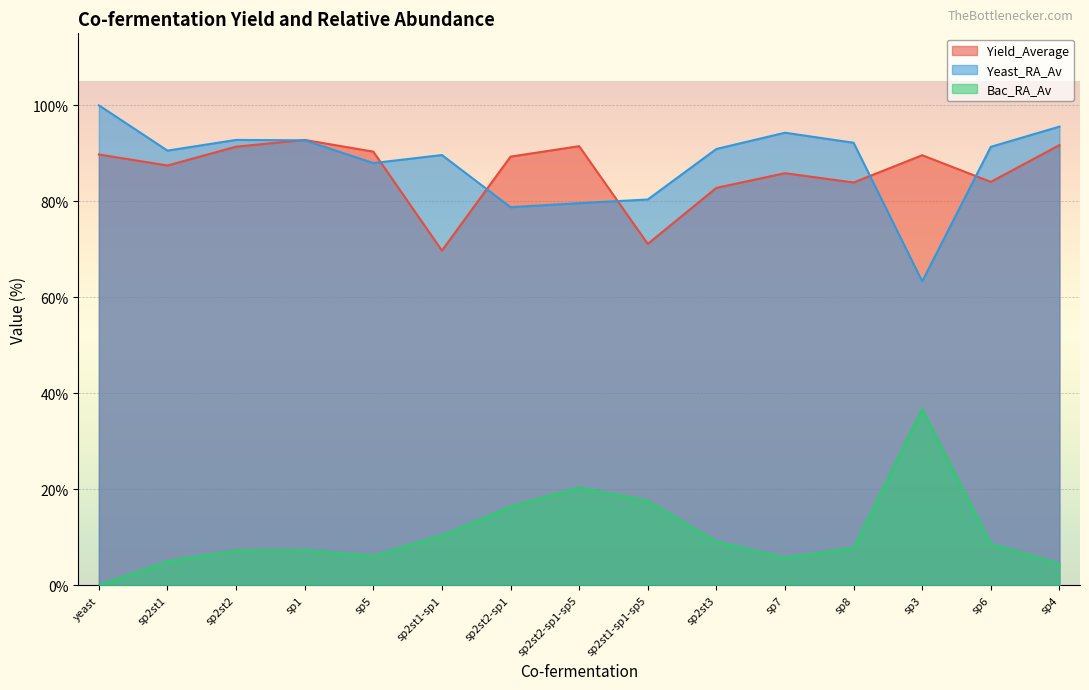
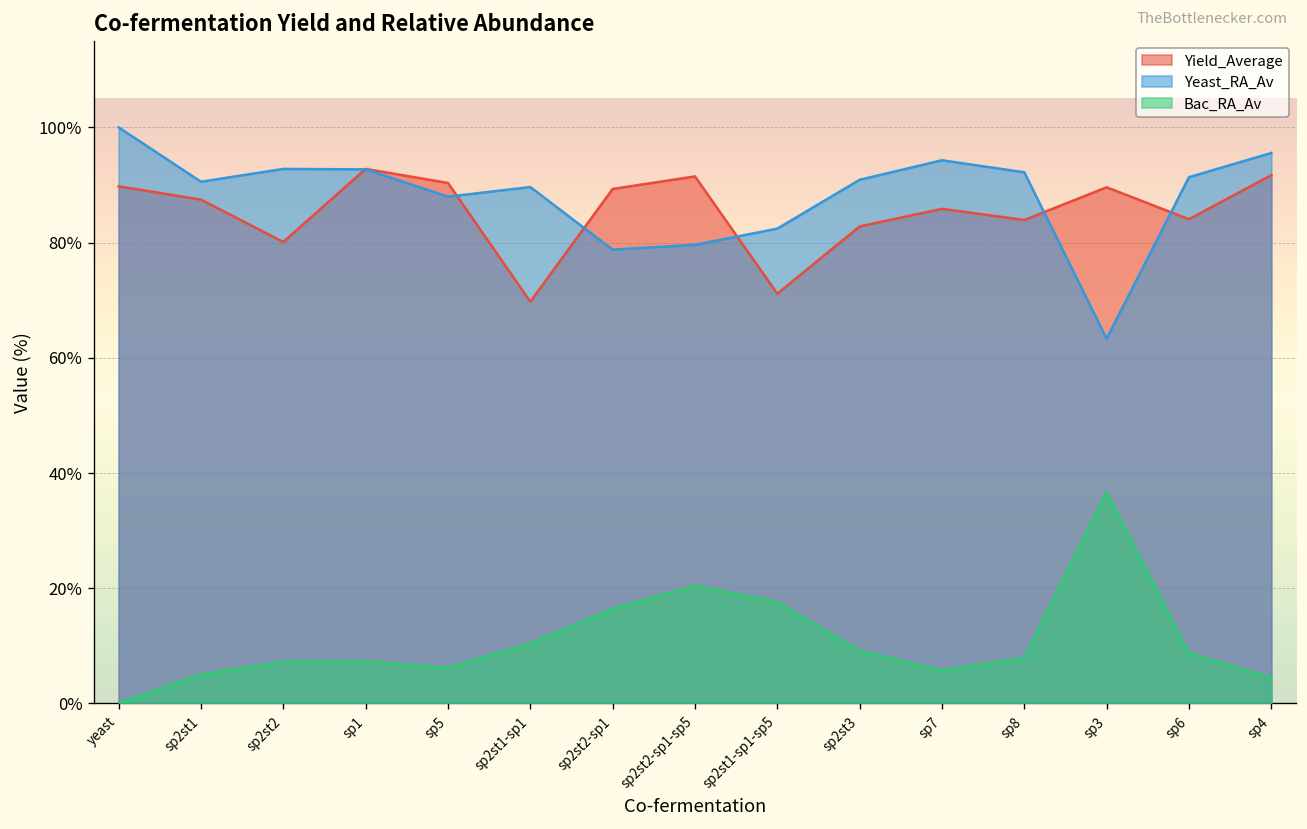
  {
    "Yield_Average": {
      "yeast": "90%",
      "sp2st1": "87%",
-     "sp2st2": "91%",
+     "sp2st2": "80%",
      "sp5": "90%",
      "sp2st1-sp1": "70%",
      "sp2st2-sp1": "89%",
      "sp2st2-sp1-sp5": "91%",
      "sp2st1-sp1-sp5": "71%",
      "sp2st3": "83%",
      "sp7": "86%",
      "sp8": "84%",
      "sp3": "90%",
      "sp6": "84%",
      "sp4": "92%"
    },
    "Yeast_RA_Av": {
      "yeast": "100%",
      "sp2st1": "91%",
      "sp2st2": "93%",
      "sp5": "88%",
      "sp2st1-sp1": "90%",
      "sp2st2-sp1": "79%",
      "sp2st2-sp1-sp5": "80%",
-     "sp2st1-sp1-sp5": "80%",
+     "sp2st1-sp1-sp5": "82%",
      "sp2st3": "91%",
      "sp7": "94%",
      "sp8": "92%",
      "sp3": "63%",
      "sp6": "91%",
      "sp4": "96%"
    },
    "Bac_RA_Av": {
      "yeast": "0%",
      "sp2st1": "5%",
      "sp2st2": "7%",
      "sp1": "7%",
      "sp5": "6%",
      "sp2st1-sp1": "10%",
      "sp2st2-sp1": "16%",
      "sp2st2-sp1-sp5": "20%",
      "sp2st1-sp1-sp5": "18%",
      "sp2st3": "9%",
      "sp7": "6%",
      "sp8": "8%",
      "sp3": "37%",
      "sp6": "9%",
      "sp4": "4%"
    }
  }
